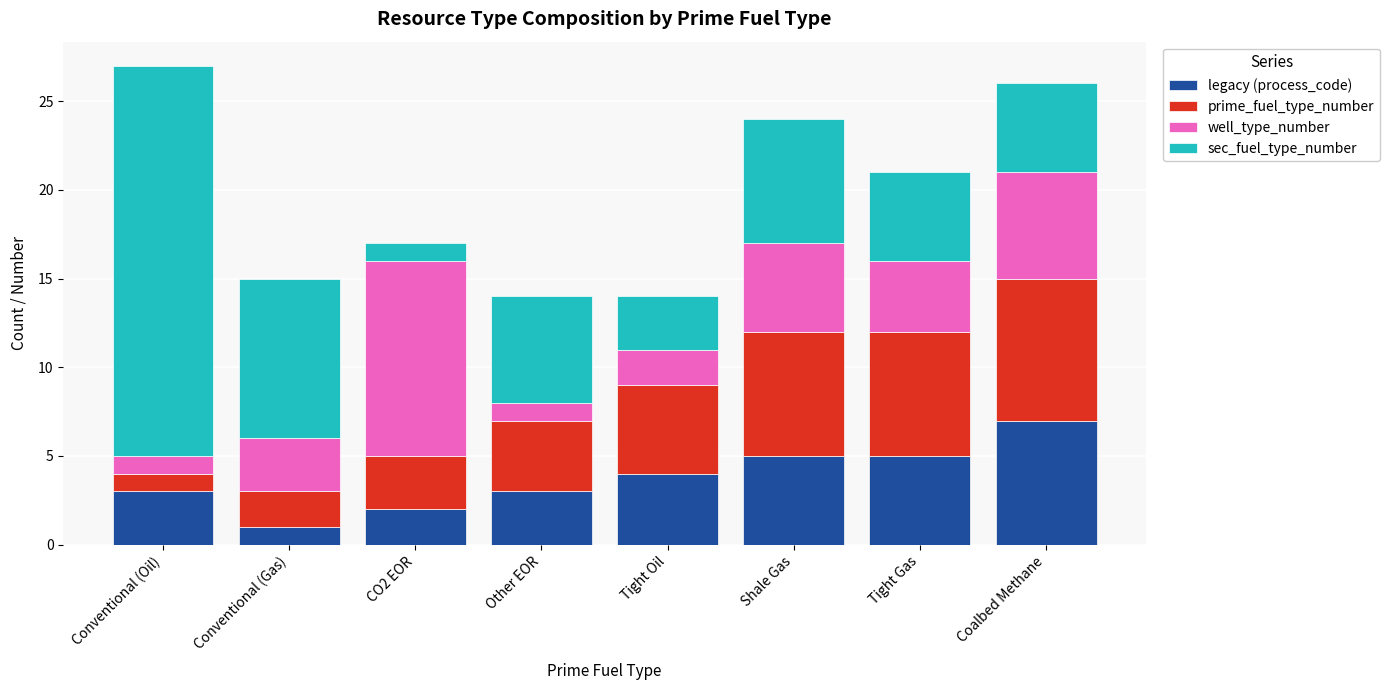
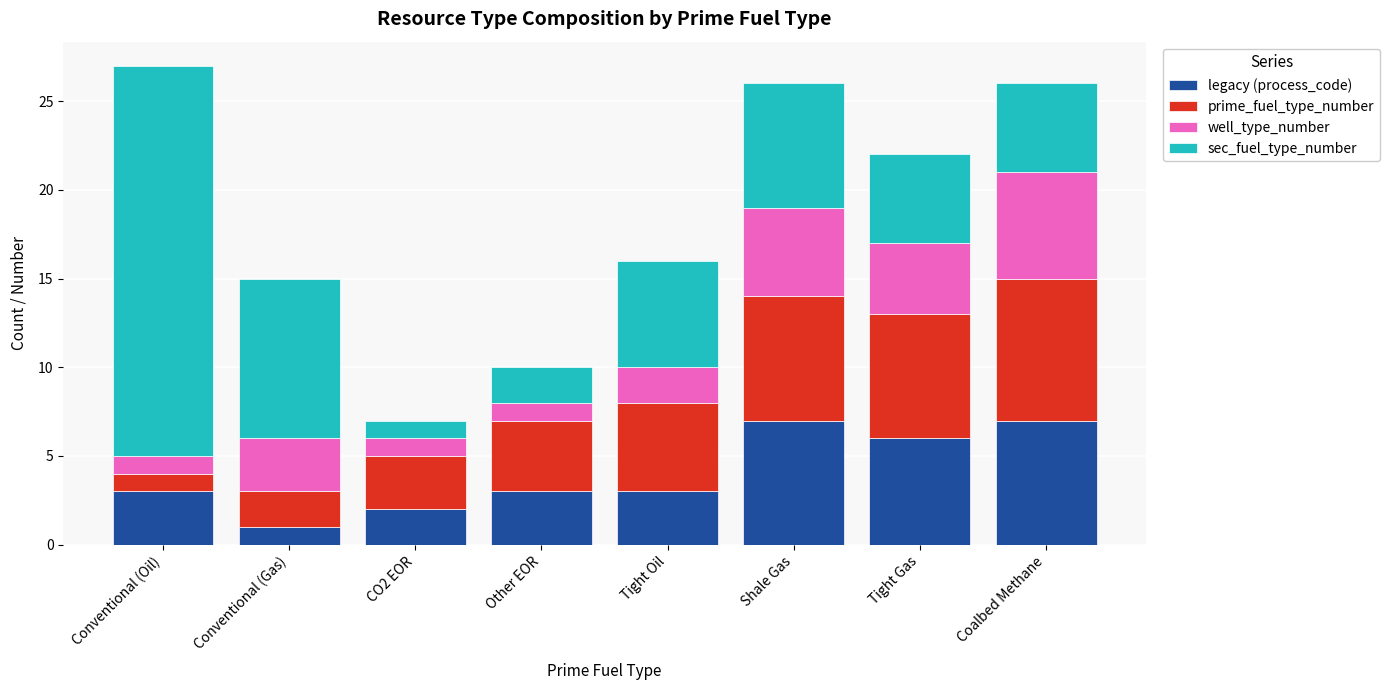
  {
    "legacy (process_code)": {
      "Conventional (Oil)": 3,
      "Conventional (Gas)": 1,
      "CO2 EOR": 2,
      "Other EOR": 3,
-     "Tight Oil": 4,
-     "Shale Gas": 5,
-     "Tight Gas": 5,
+     "Tight Oil": 3,
+     "Shale Gas": 7,
+     "Tight Gas": 6,
      "Coalbed Methane": 7
    },
    "prime_fuel_type_number": {
      "Conventional (Oil)": 1,
      "Conventional (Gas)": 2,
      "CO2 EOR": 3,
      "Other EOR": 4,
      "Tight Oil": 5,
      "Shale Gas": 7,
      "Tight Gas": 7,
      "Coalbed Methane": 8
    },
    "well_type_number": {
      "Conventional (Oil)": 1,
      "Conventional (Gas)": 3,
-     "CO2 EOR": 11,
+     "CO2 EOR": 1,
      "Other EOR": 1,
      "Tight Oil": 2,
      "Shale Gas": 5,
      "Tight Gas": 4,
      "Coalbed Methane": 6
    },
    "sec_fuel_type_number": {
      "Conventional (Oil)": 22,
      "Conventional (Gas)": 9,
      "CO2 EOR": 1,
-     "Other EOR": 6,
-     "Tight Oil": 3,
+     "Other EOR": 2,
+     "Tight Oil": 6,
      "Shale Gas": 7,
      "Tight Gas": 5,
      "Coalbed Methane": 5
    }
  }
